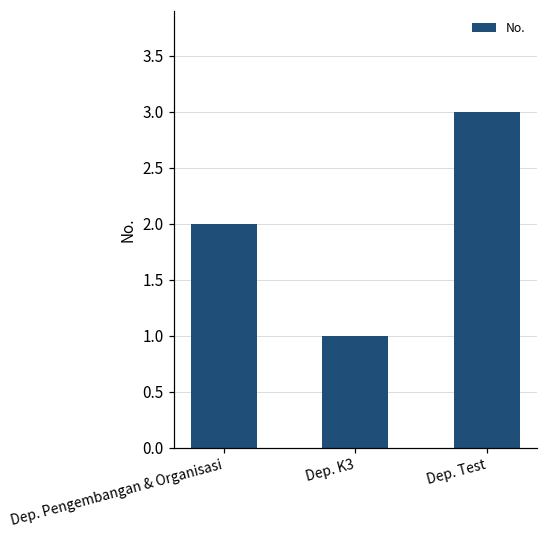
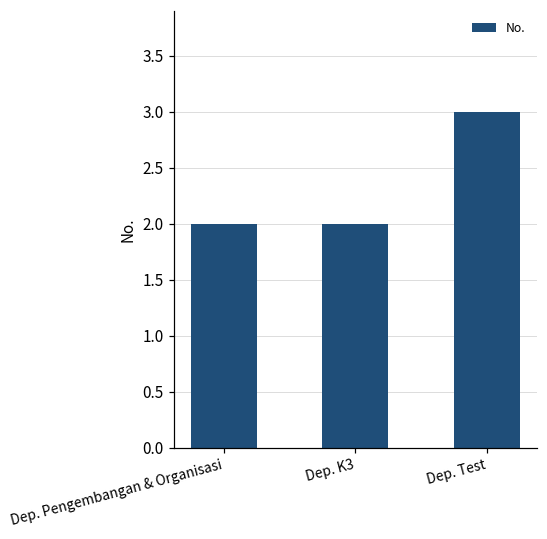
  {
    "Dep. Pengembangan & Organisasi": 2,
-   "Dep. K3": 1,
+   "Dep. K3": 2,
    "Dep. Test": 3
  }
